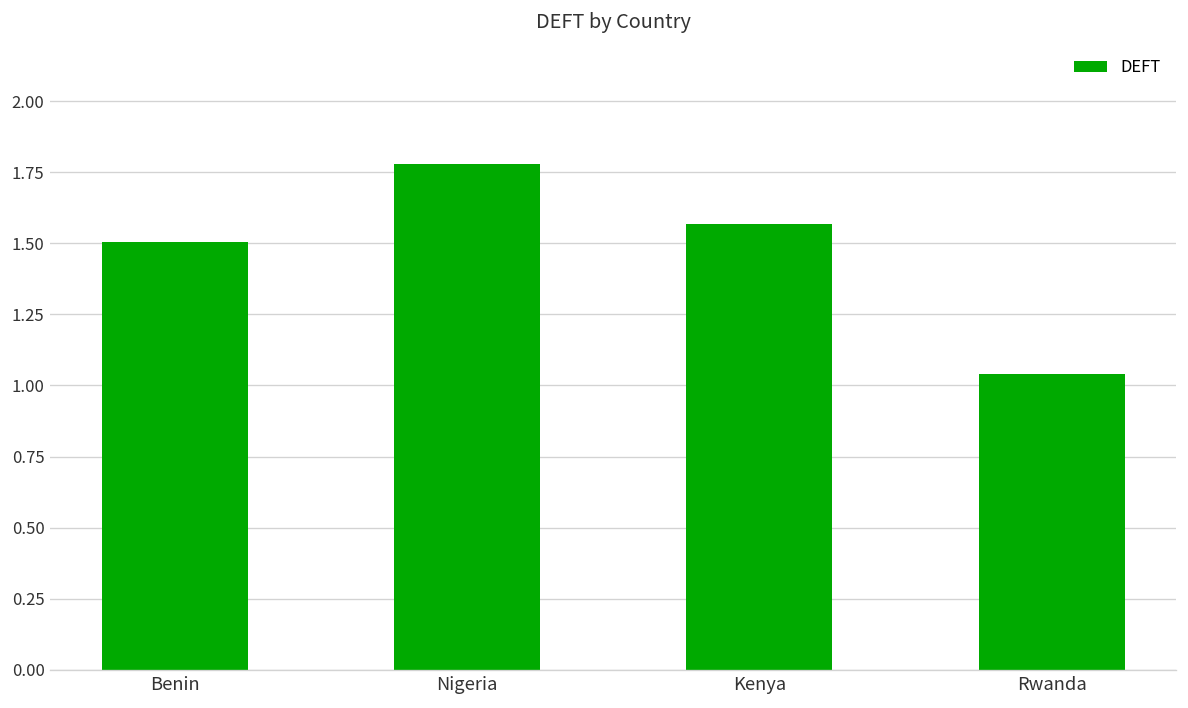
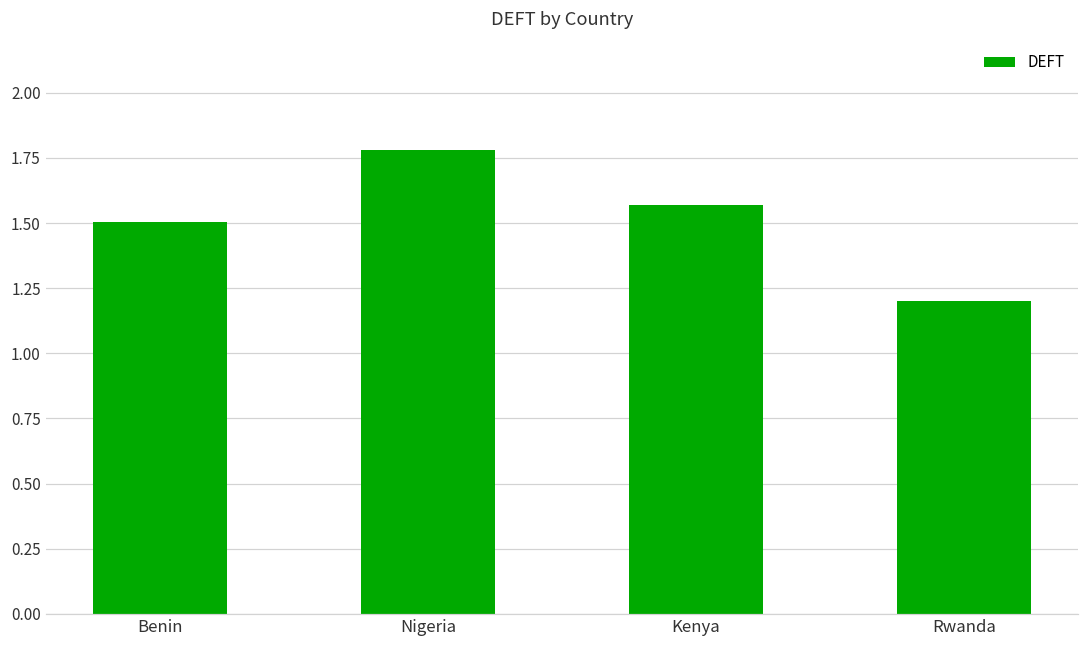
  {
    "Benin": 1.51,
    "Nigeria": 1.78,
    "Kenya": 1.57,
-   "Rwanda": 1.04
+   "Rwanda": 1.20
  }
